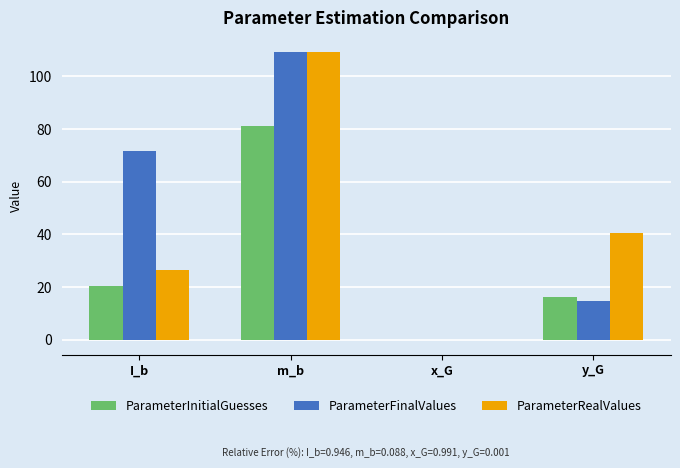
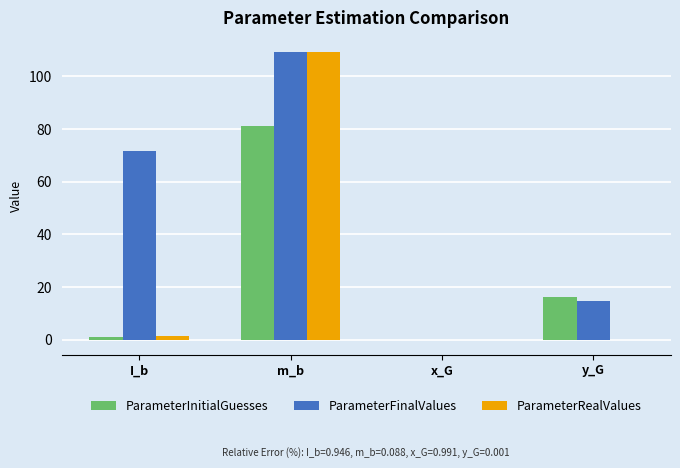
  {
    "ParameterInitialGuesses": {
-     "I_b": 21,
+     "I_b": 1,
      "m_b": 81,
      "y_G": 16
    },
    "ParameterFinalValues": {
      "I_b": 72,
      "m_b": 109,
      "y_G": 15
    },
    "ParameterRealValues": {
-     "I_b": 27,
+     "I_b": 1,
      "m_b": 109,
-     "y_G": 41
+     "y_G": 0
    }
  }
